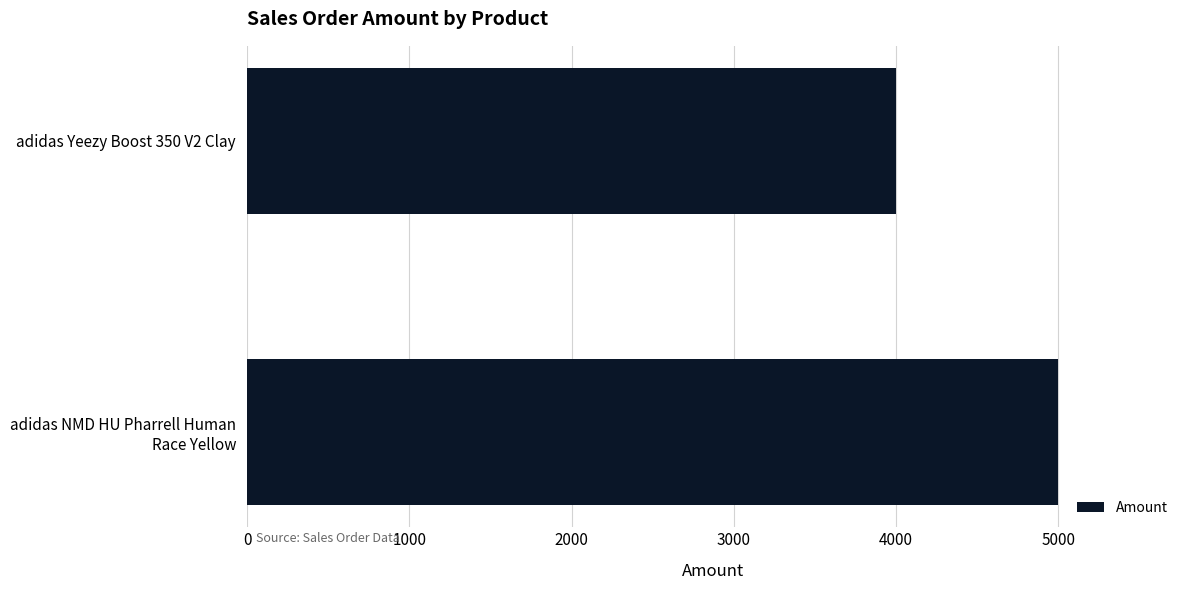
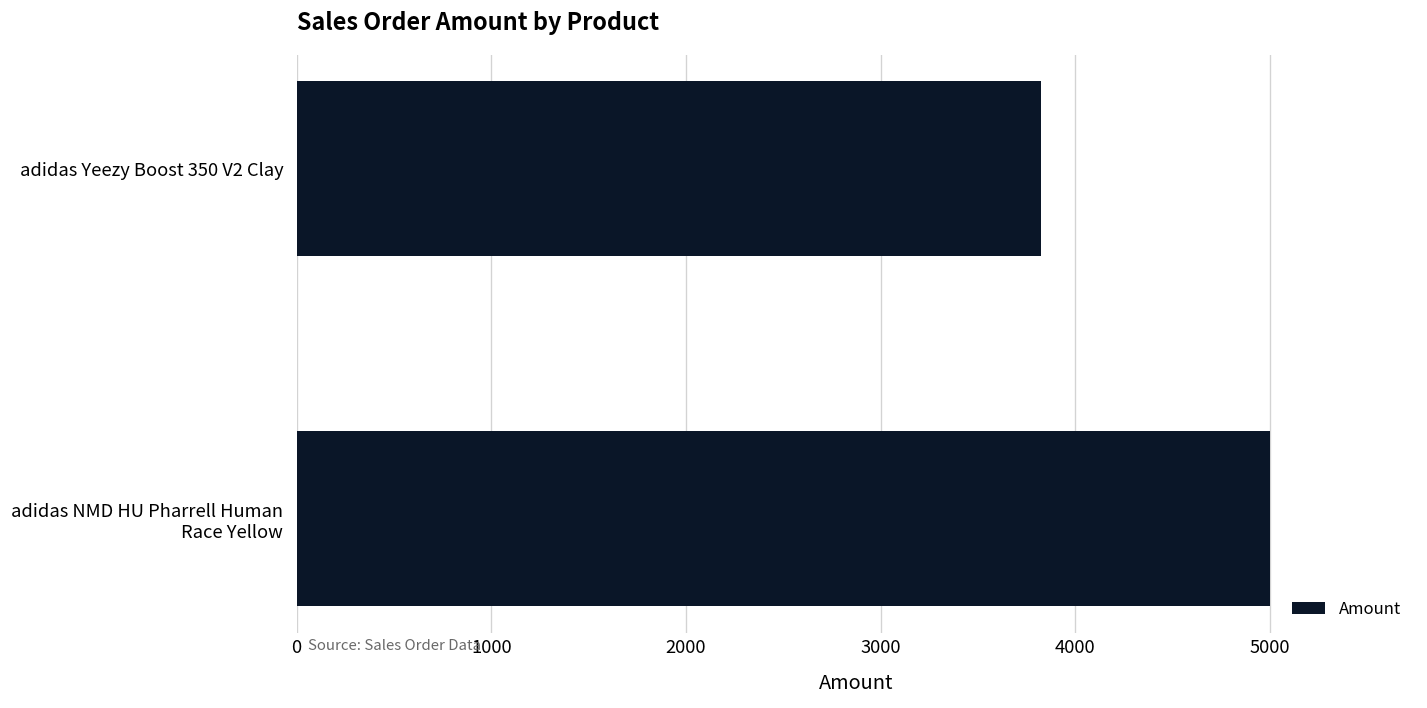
  {
-   "adidas Yeezy Boost 350 V2 Clay": 4000,
+   "adidas Yeezy Boost 350 V2 Clay": 3830,
    "adidas NMD HU Pharrell Human Race Yellow": 5000
  }
